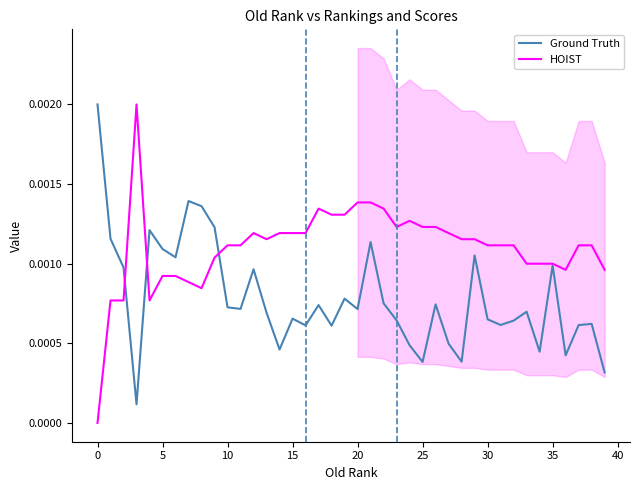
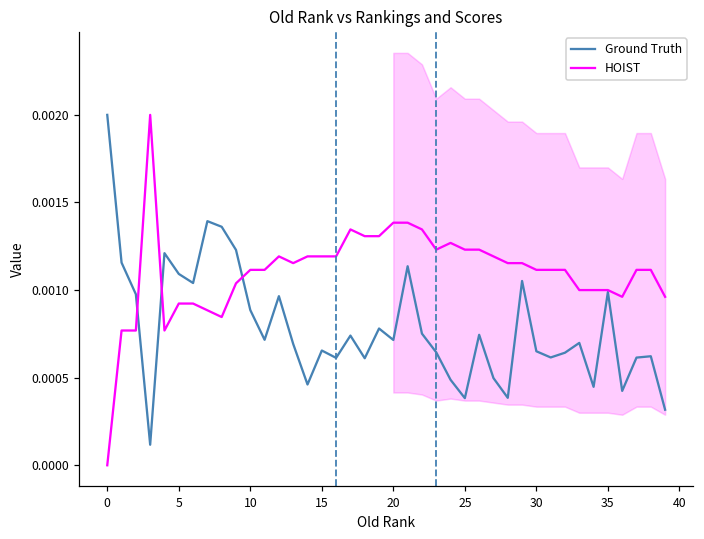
  {
    "Ground Truth": {
      "0": 0.00200,
      "5": 0.00109,
-     "10": 0.00073,
+     "10": 0.00089,
      "15": 0.00066,
      "20": 0.00072,
      "25": 0.00038,
      "30": 0.00065
    }
  }
